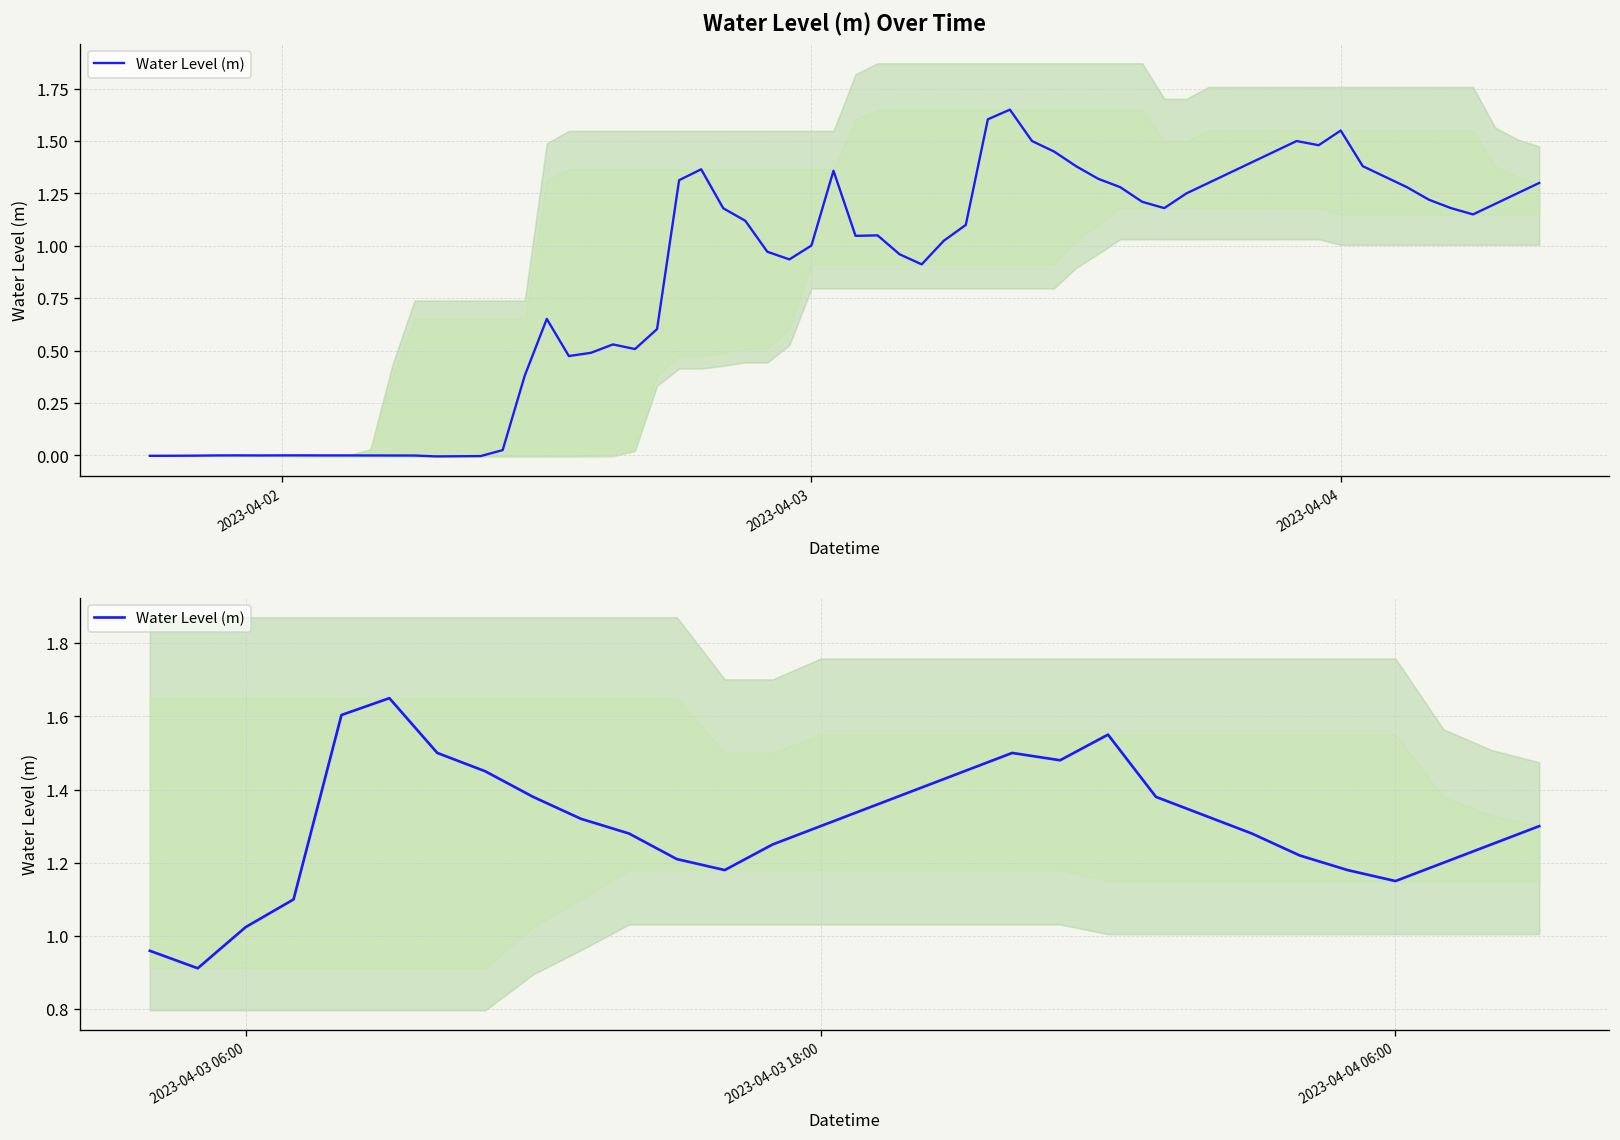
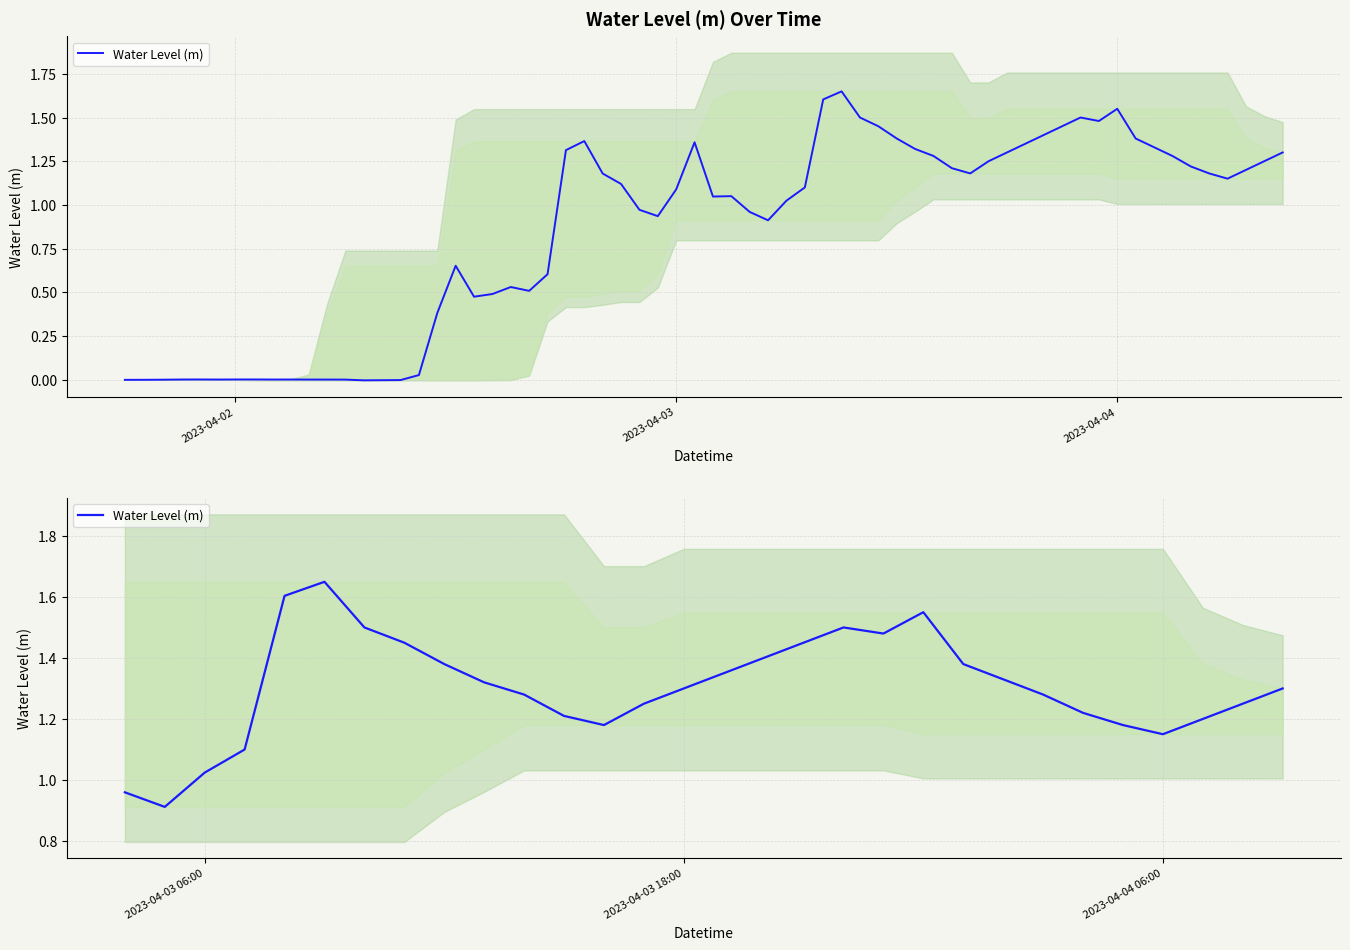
  {
    "Water Level (m) Over Time": {
      "Water Level (m)": {
-       "2023-04-03": 1.00
+       "2023-04-03": 1.09
      }
    }
  }
